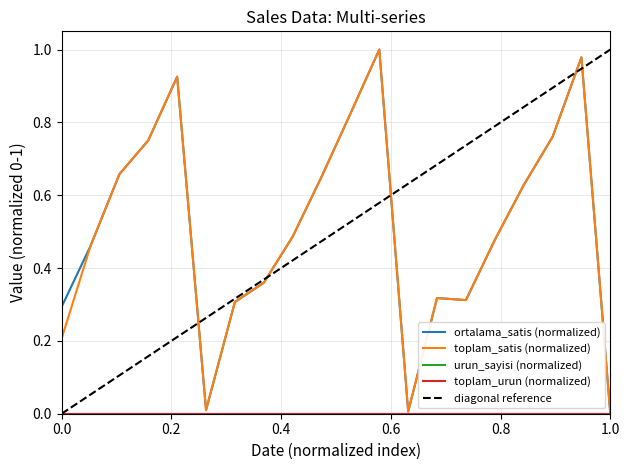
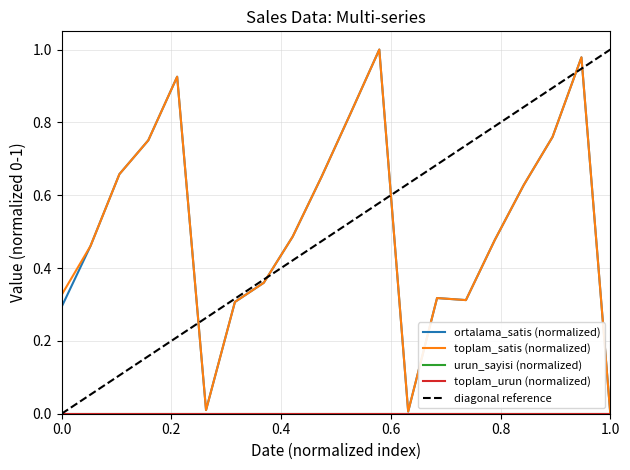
  {
    "ortalama_satis (normalized)": {
      "0.0": 0.29
    },
    "toplam_satis (normalized)": {
-     "0.0": 0.21
+     "0.0": 0.33
    },
    "diagonal reference": {
      "1.0": 1.00
    }
  }
